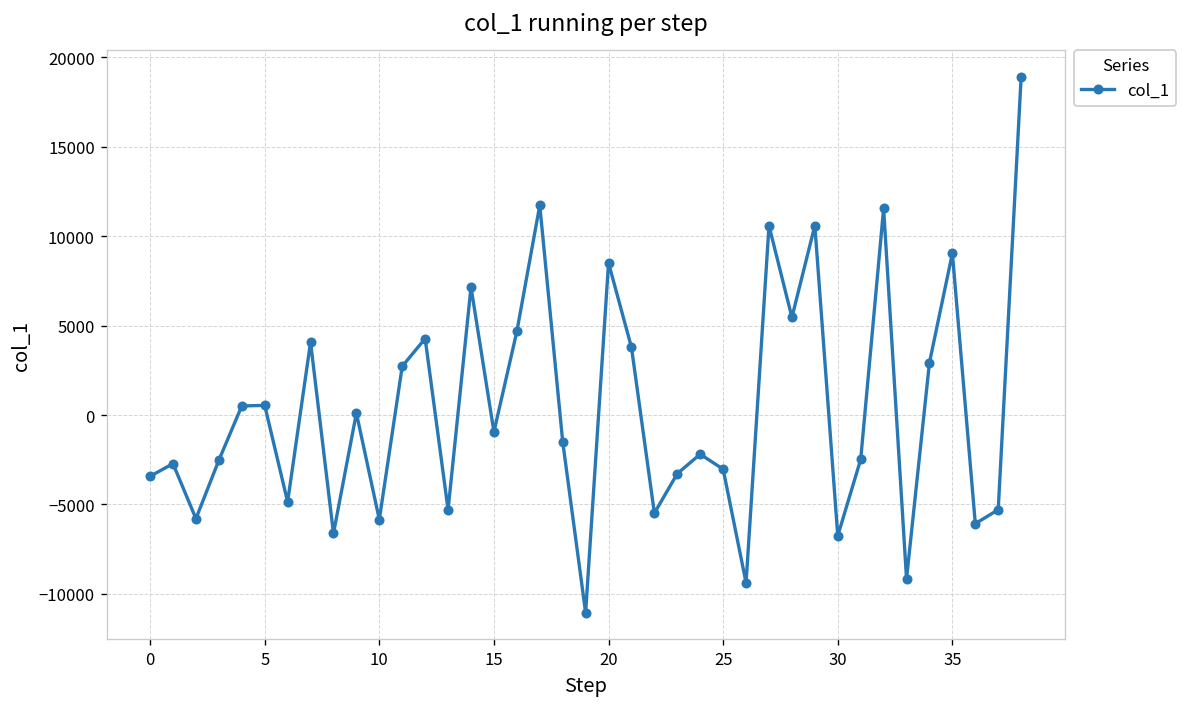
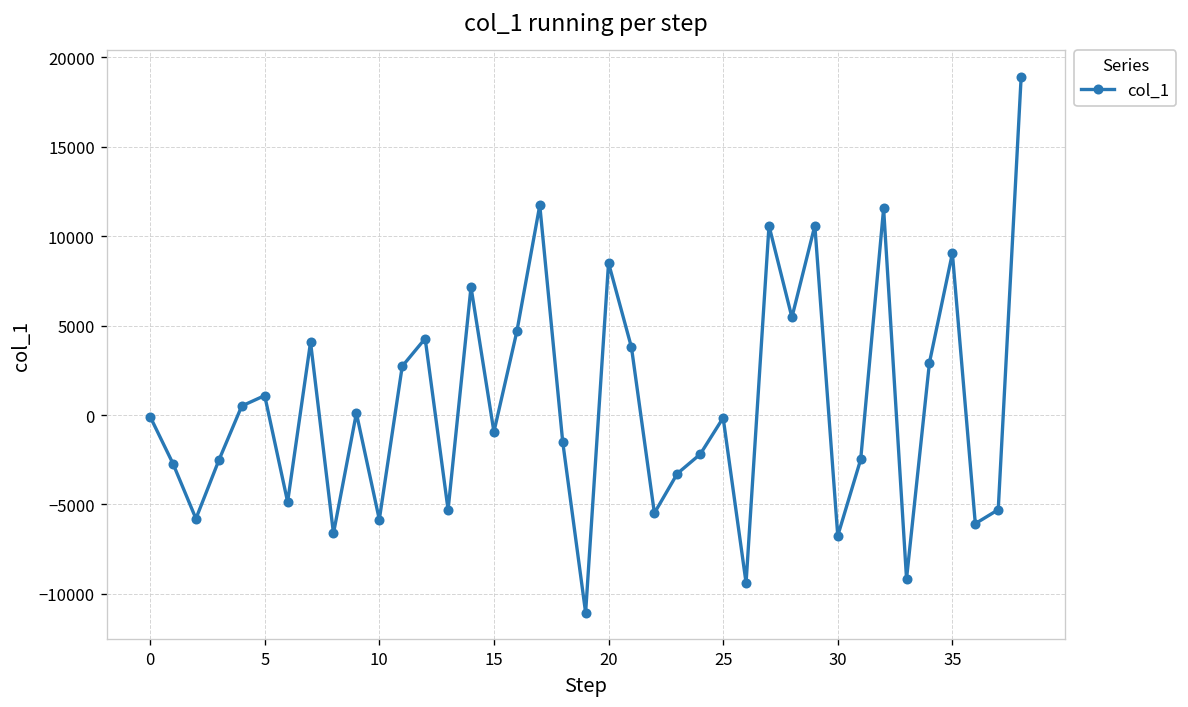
  {
-   "0": -3400,
-   "5": 500,
+   "0": -100,
+   "5": 1100,
    "10": -5800,
    "15": -900,
    "20": 8500,
-   "25": -3000,
+   "25": -200,
    "30": -6800,
    "35": 9000
  }
